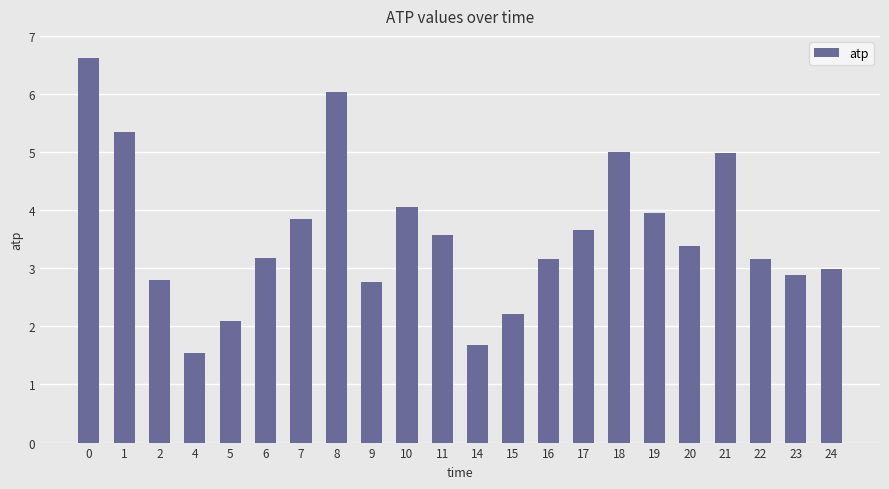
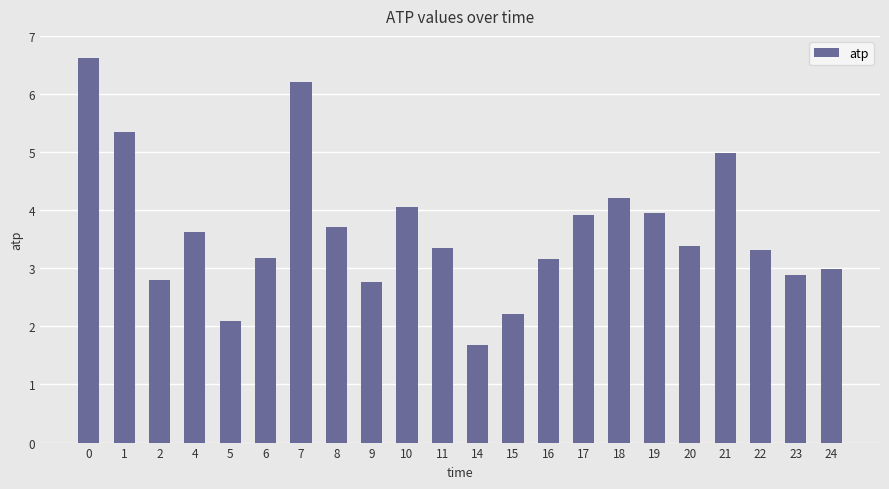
  {
    "0": 6.6,
    "1": 5.3,
    "2": 2.8,
-   "4": 1.5,
+   "4": 3.6,
    "5": 2.1,
    "6": 3.2,
-   "7": 3.9,
-   "8": 6.0,
+   "7": 6.2,
+   "8": 3.7,
    "9": 2.8,
    "10": 4.1,
-   "11": 3.6,
+   "11": 3.3,
    "14": 1.7,
    "15": 2.2,
    "16": 3.2,
-   "17": 3.7,
-   "18": 5.0,
+   "17": 3.9,
+   "18": 4.2,
    "19": 4.0,
    "20": 3.4,
    "21": 5.0,
-   "22": 3.2,
+   "22": 3.3,
    "23": 2.9,
    "24": 3.0
  }
